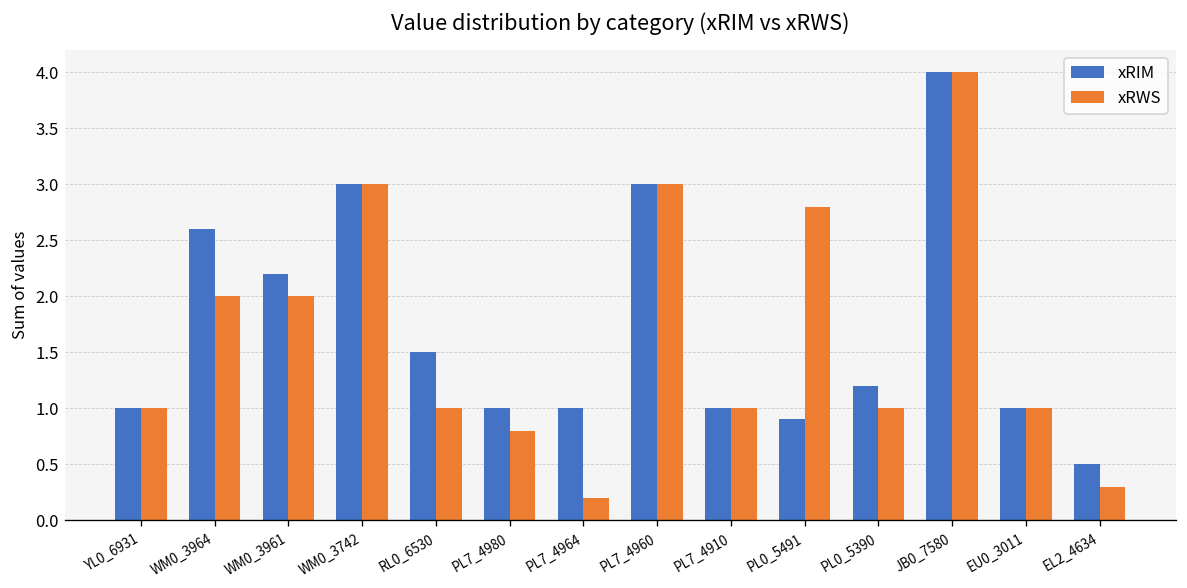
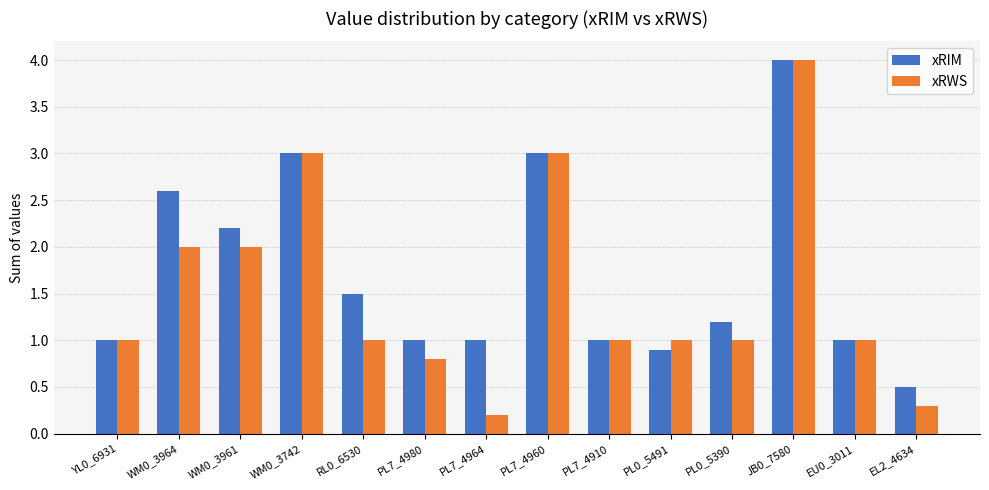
  {
    "xRIM": {
      "YL0_6931": 1.0,
      "WM0_3964": 2.6,
      "WM0_3961": 2.2,
      "WM0_3742": 3.0,
      "RL0_6530": 1.5,
      "PL7_4980": 1.0,
      "PL7_4964": 1.0,
      "PL7_4960": 3.0,
      "PL7_4910": 1.0,
      "PL0_5491": 0.9,
      "PL0_5390": 1.2,
      "JB0_7580": 4.0,
      "EU0_3011": 1.0,
      "EL2_4634": 0.5
    },
    "xRWS": {
      "YL0_6931": 1.0,
      "WM0_3964": 2.0,
      "WM0_3961": 2.0,
      "WM0_3742": 3.0,
      "RL0_6530": 1.0,
      "PL7_4980": 0.8,
      "PL7_4964": 0.2,
      "PL7_4960": 3.0,
      "PL7_4910": 1.0,
-     "PL0_5491": 2.8,
+     "PL0_5491": 1.0,
      "PL0_5390": 1.0,
      "JB0_7580": 4.0,
      "EU0_3011": 1.0,
      "EL2_4634": 0.3
    }
  }
